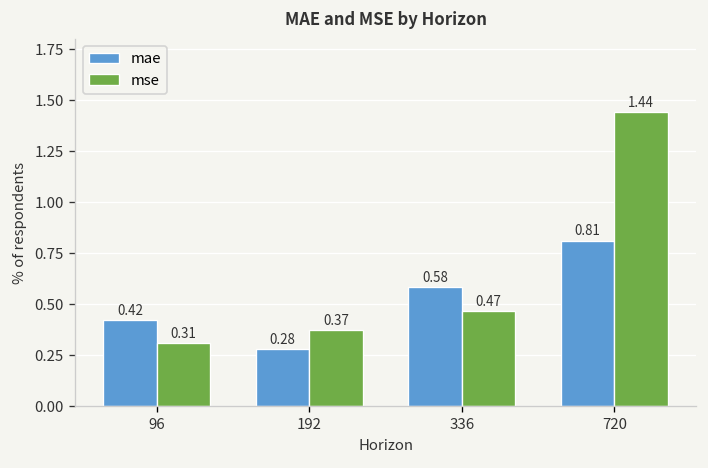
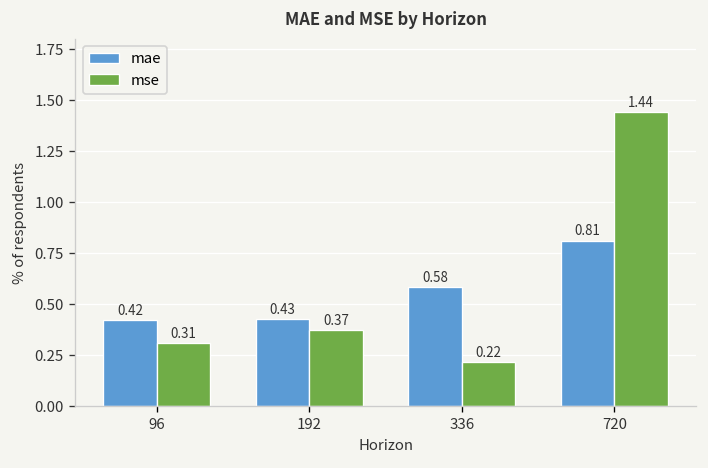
  {
    "mae": {
      "96": 0.42,
-     "192": 0.28,
+     "192": 0.43,
      "336": 0.58,
      "720": 0.81
    },
    "mse": {
      "96": 0.31,
      "192": 0.37,
-     "336": 0.47,
+     "336": 0.22,
      "720": 1.44
    }
  }
